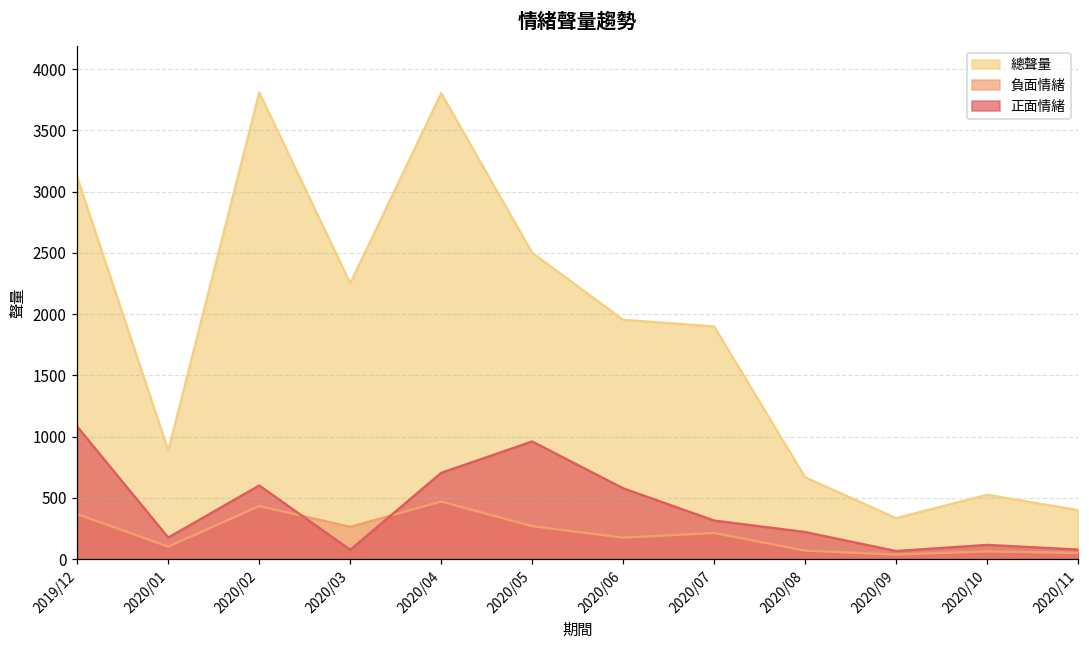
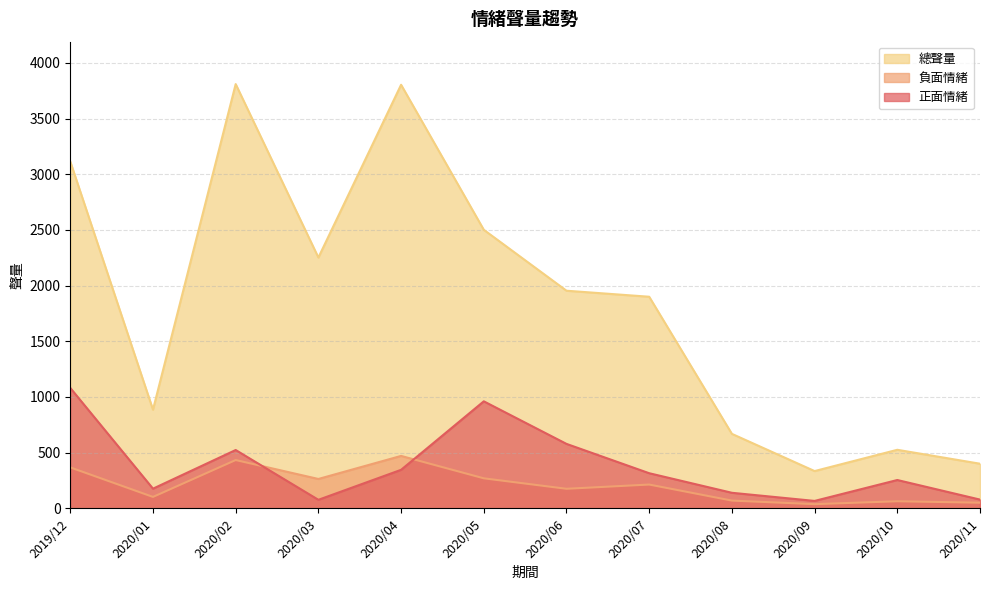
  {
    "正面情緒": {
      "2019/12": 1080,
      "2020/01": 180,
-     "2020/02": 600,
+     "2020/02": 520,
      "2020/03": 80,
-     "2020/04": 710,
+     "2020/04": 350,
      "2020/05": 960,
      "2020/06": 580,
      "2020/07": 320,
-     "2020/08": 220,
+     "2020/08": 140,
      "2020/09": 70,
-     "2020/10": 120,
+     "2020/10": 250,
      "2020/11": 80
    }
  }
